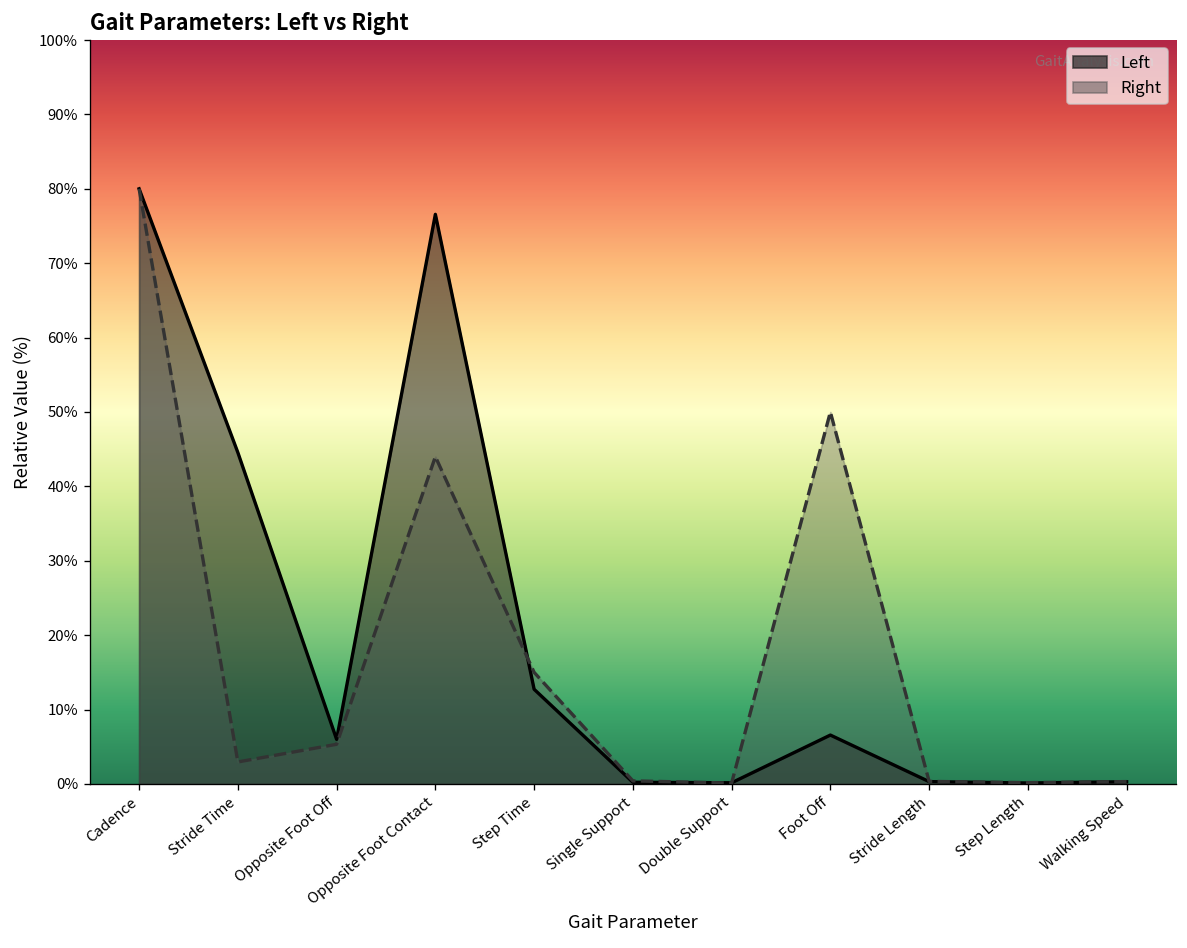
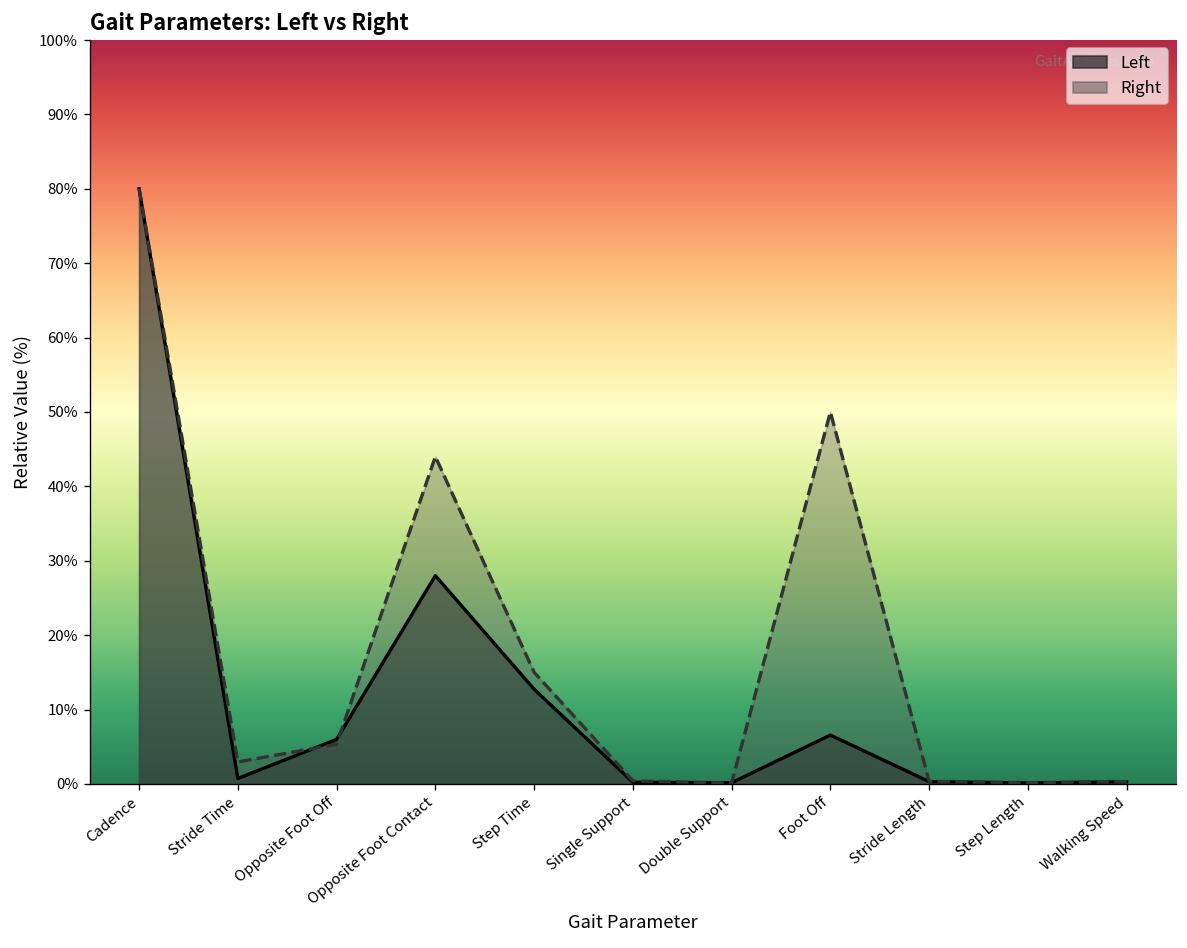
  {
    "Left": {
-     "Stride Time": "45%",
+     "Stride Time": "1%",
      "Opposite Foot Off": "6%",
-     "Opposite Foot Contact": "77%",
+     "Opposite Foot Contact": "28%",
      "Step Time": "13%",
      "Foot Off": "7%"
    },
    "Right": {
      "Stride Time": "3%",
      "Opposite Foot Off": "5%",
      "Opposite Foot Contact": "44%",
      "Step Time": "15%",
      "Foot Off": "50%"
    }
  }
